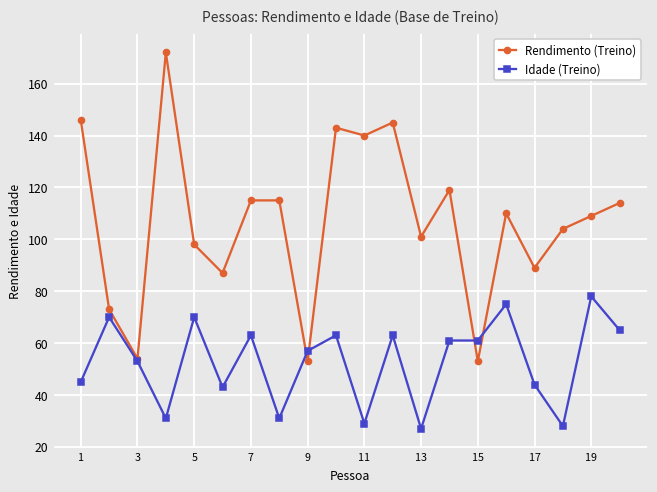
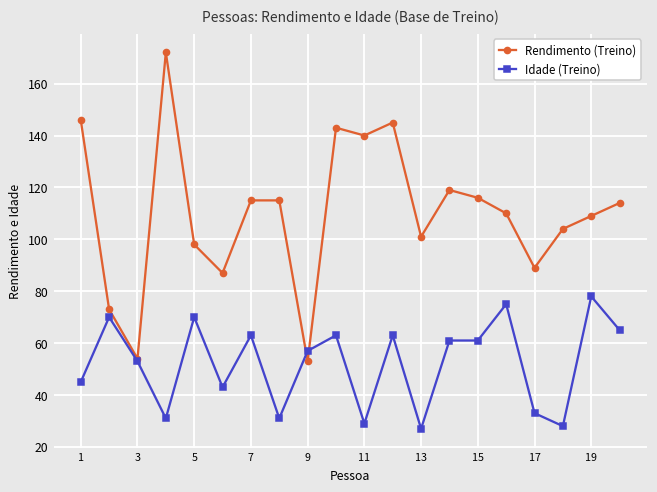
  {
    "Rendimento (Treino)": {
      "1": 146,
      "5": 98,
      "7": 115,
      "9": 53,
      "11": 140,
      "13": 101,
-     "15": 53,
+     "15": 116,
      "17": 89,
      "19": 109
    },
    "Idade (Treino)": {
      "1": 45,
      "5": 70,
      "7": 63,
      "9": 57,
      "11": 29,
      "13": 27,
      "15": 61,
-     "17": 44,
+     "17": 33,
      "19": 78
    }
  }
